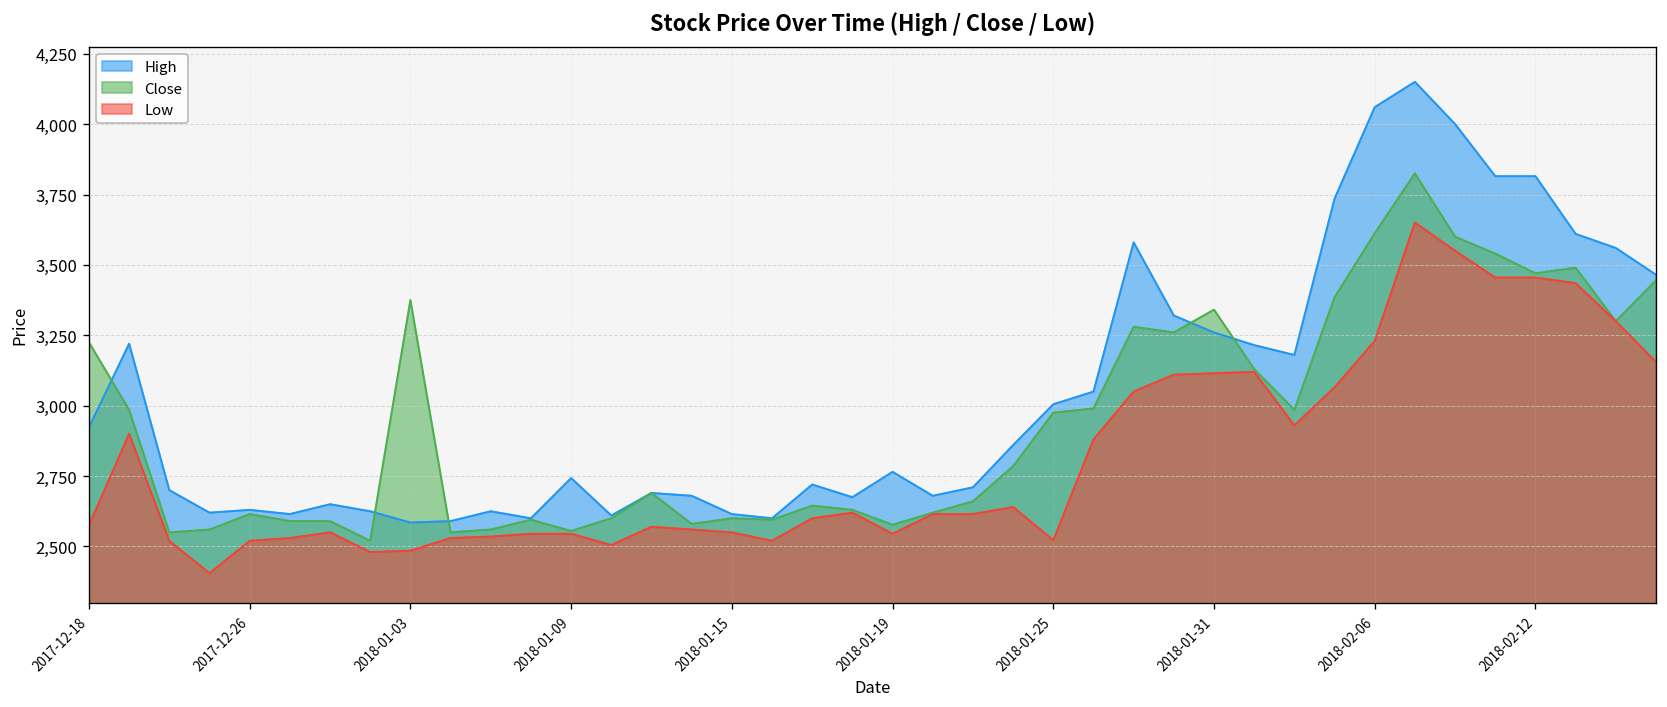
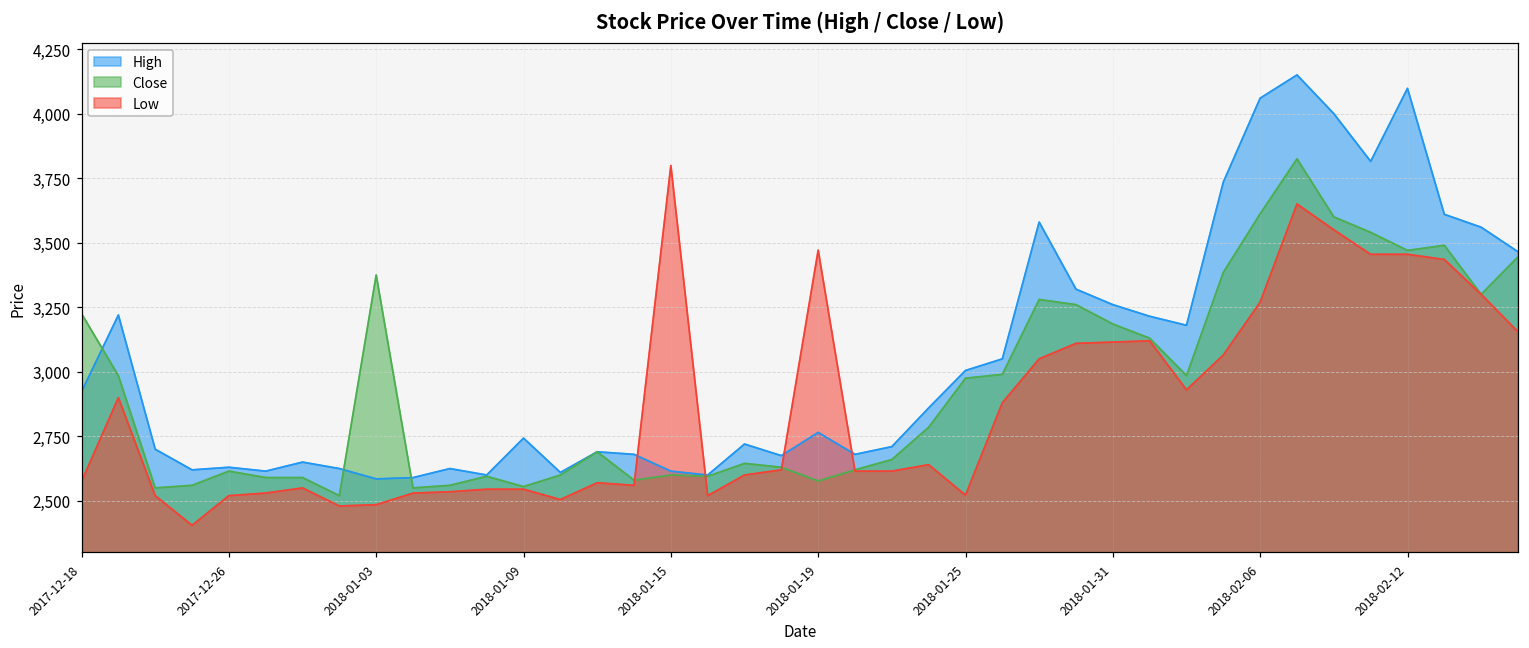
  {
    "High": {
      "2017-12-18": "2,920",
      "2017-12-26": "2,630",
      "2018-01-03": "2,590",
      "2018-01-09": "2,740",
      "2018-01-15": "2,620",
      "2018-01-19": "2,770",
      "2018-01-25": "3,010",
      "2018-01-31": "3,260",
      "2018-02-06": "4,060",
-     "2018-02-12": "3,820"
+     "2018-02-12": "4,100"
    },
    "Close": {
      "2017-12-18": "3,230",
      "2017-12-26": "2,620",
      "2018-01-03": "3,380",
      "2018-01-15": "2,600",
      "2018-01-19": "2,580",
      "2018-01-25": "2,980",
-     "2018-01-31": "3,340",
+     "2018-01-31": "3,190",
      "2018-02-06": "3,610",
      "2018-02-12": "3,470"
    },
    "Low": {
      "2017-12-18": "2,580",
      "2017-12-26": "2,520",
      "2018-01-03": "2,490",
-     "2018-01-15": "2,550",
-     "2018-01-19": "2,550",
+     "2018-01-15": "3,800",
+     "2018-01-19": "3,470",
      "2018-01-25": "2,520",
      "2018-01-31": "3,120",
-     "2018-02-06": "3,230",
+     "2018-02-06": "3,270",
      "2018-02-12": "3,460"
    }
  }
